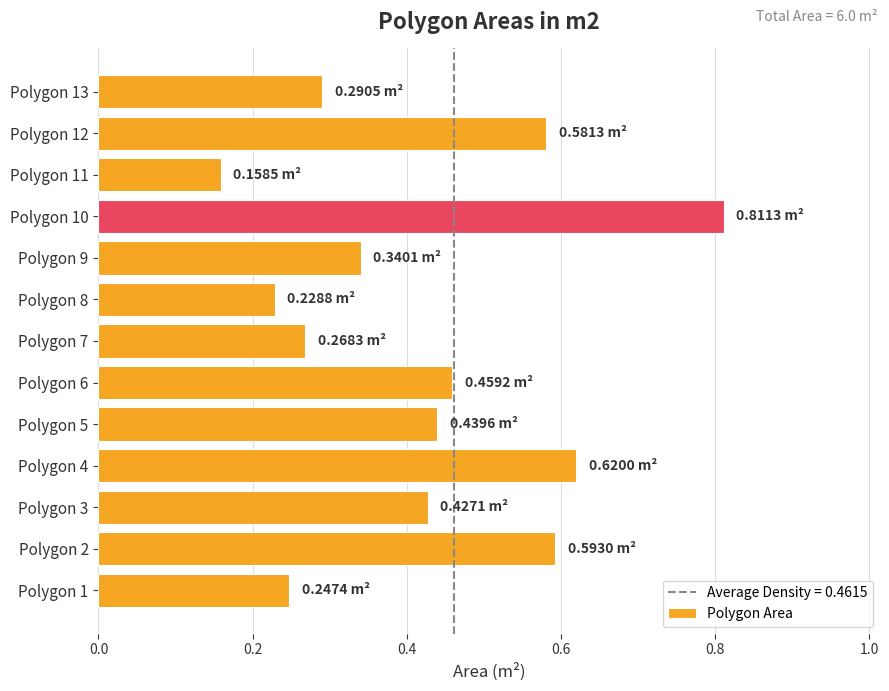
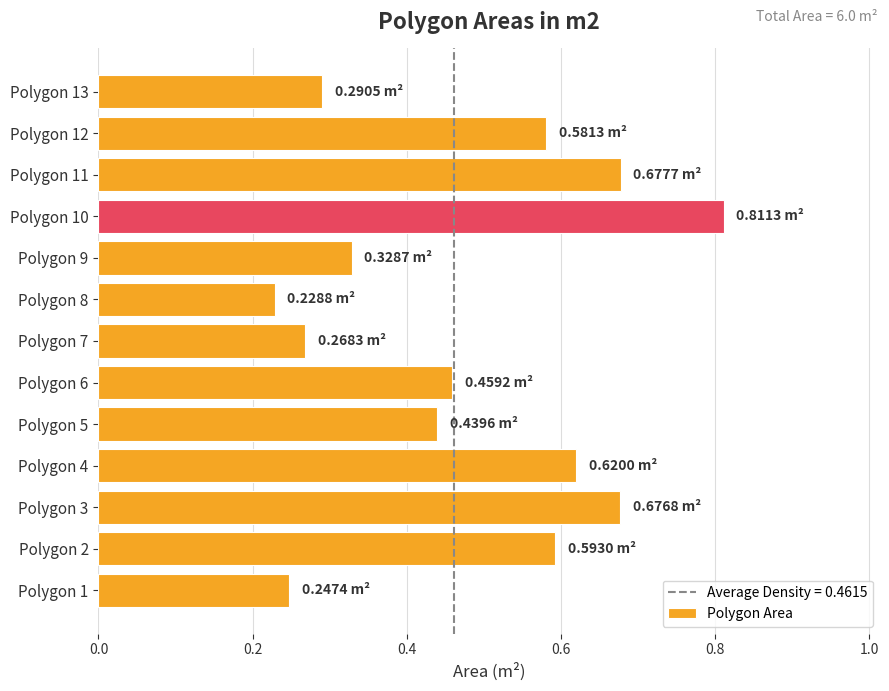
  {
    "Polygon 13": 0.2905,
    "Polygon 12": 0.5813,
-   "Polygon 11": 0.1585,
+   "Polygon 11": 0.6777,
    "Polygon 10": 0.8113,
-   "Polygon 9": 0.3401,
+   "Polygon 9": 0.3287,
    "Polygon 8": 0.2288,
    "Polygon 7": 0.2683,
    "Polygon 6": 0.4592,
    "Polygon 5": 0.4396,
    "Polygon 4": 0.6200,
-   "Polygon 3": 0.4271,
+   "Polygon 3": 0.6768,
    "Polygon 2": 0.5930,
    "Polygon 1": 0.2474
  }
